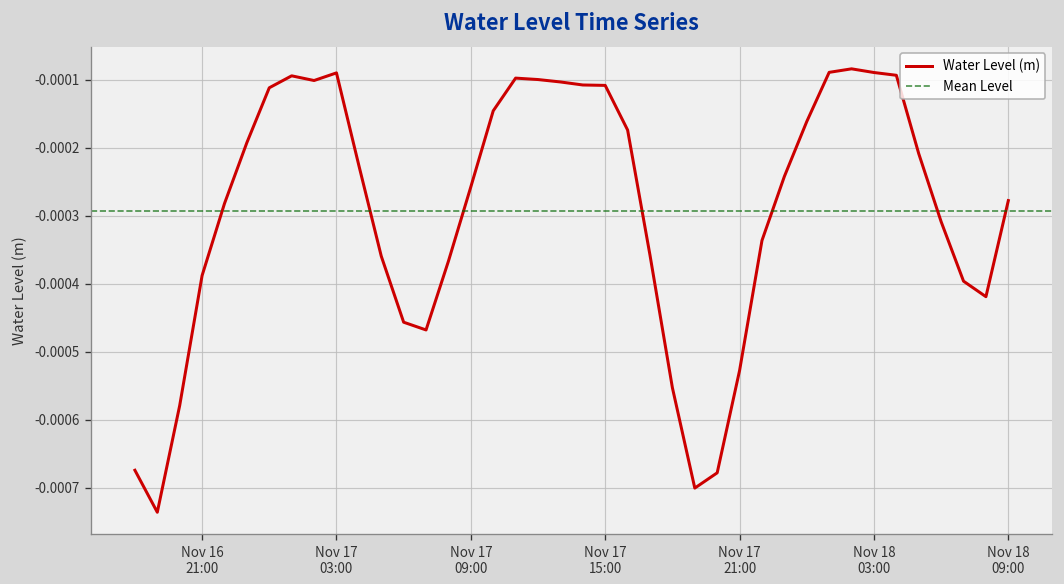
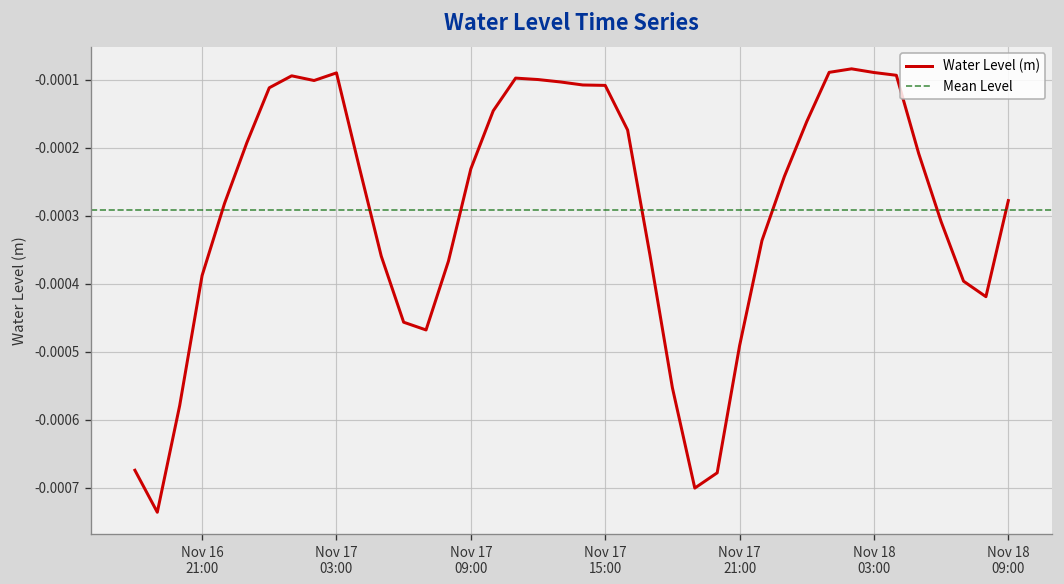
  {
    "Nov 16 21:00": -0.00039,
    "Nov 17 03:00": -0.00009,
-   "Nov 17 09:00": -0.00026,
+   "Nov 17 09:00": -0.00023,
    "Nov 17 15:00": -0.00011,
-   "Nov 17 21:00": -0.00053,
+   "Nov 17 21:00": -0.00049,
    "Nov 18 03:00": -0.00009,
    "Nov 18 09:00": -0.00028
  }
